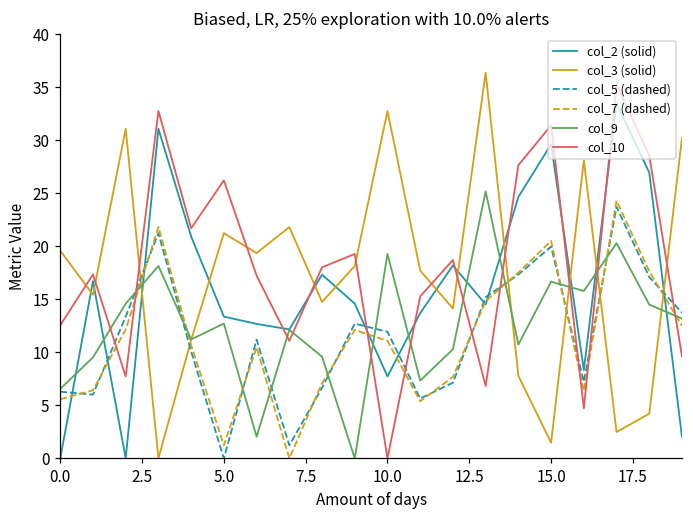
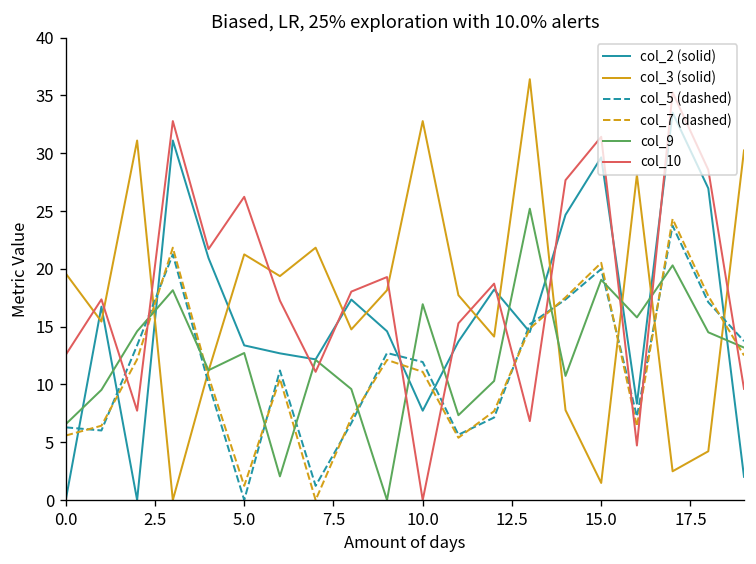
  {
    "col_9": {
      "0.0": 7,
      "5.0": 13,
-     "10.0": 19,
-     "15.0": 17
+     "10.0": 17,
+     "15.0": 19
    },
    "col_10": {
      "0.0": 13,
      "5.0": 26,
      "10.0": 0
    }
  }
